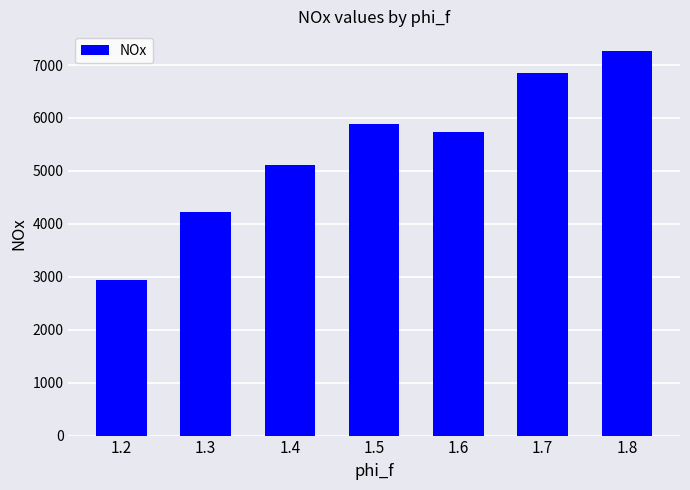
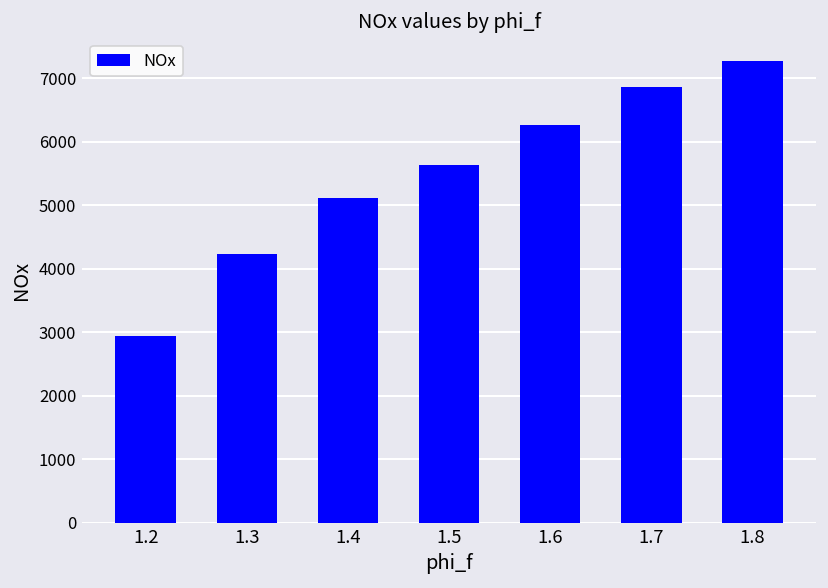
  {
    "1.2": 2900,
    "1.3": 4200,
    "1.4": 5100,
-   "1.5": 5900,
-   "1.6": 5700,
+   "1.5": 5600,
+   "1.6": 6300,
    "1.7": 6900,
    "1.8": 7300
  }
